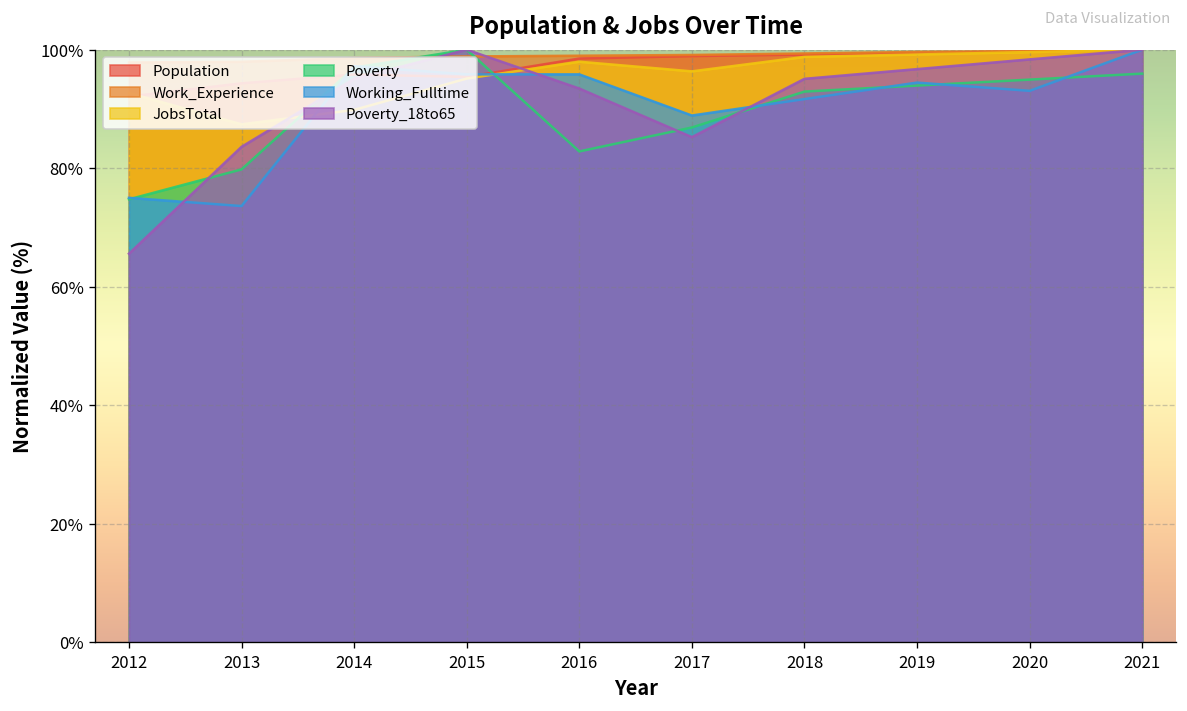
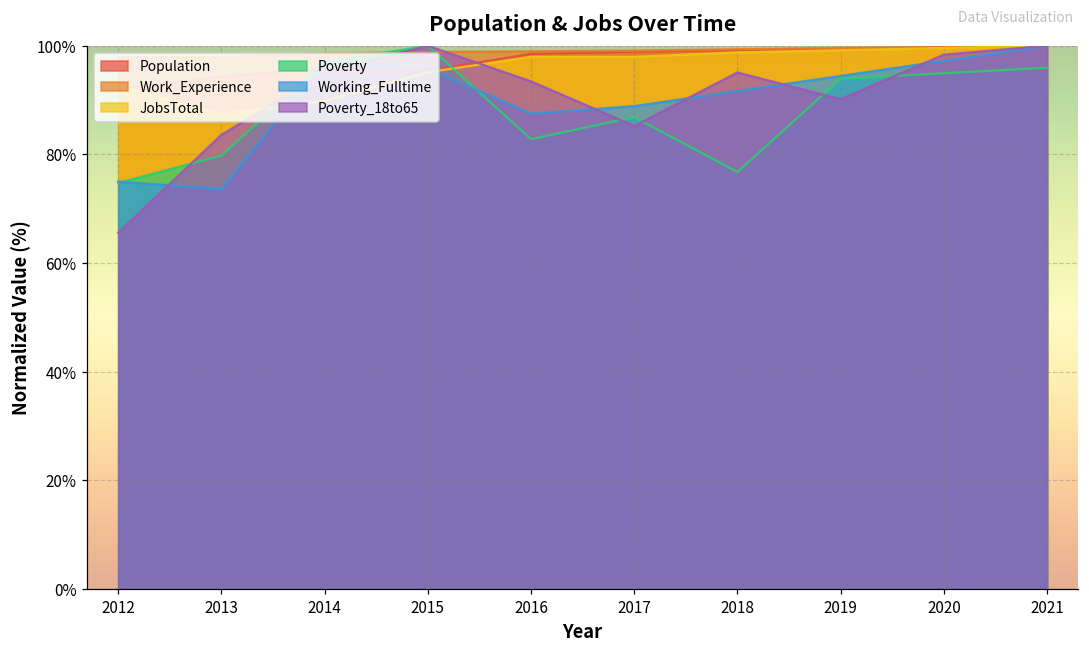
  {
    "JobsTotal": {
      "2016": "98%",
-     "2017": "96%"
+     "2017": "98%"
    },
    "Poverty": {
      "2013": "80%",
      "2016": "83%",
      "2017": "87%",
-     "2018": "93%",
+     "2018": "77%",
      "2020": "95%",
      "2021": "96%"
    },
    "Working_Fulltime": {
      "2013": "74%",
-     "2016": "96%",
+     "2016": "88%",
      "2017": "89%",
      "2018": "92%",
-     "2020": "93%"
+     "2020": "97%"
    },
    "Poverty_18to65": {
      "2012": "66%",
      "2013": "84%",
      "2016": "93%",
      "2017": "85%",
      "2018": "95%",
-     "2019": "97%",
+     "2019": "90%",
      "2020": "98%"
    }
  }
